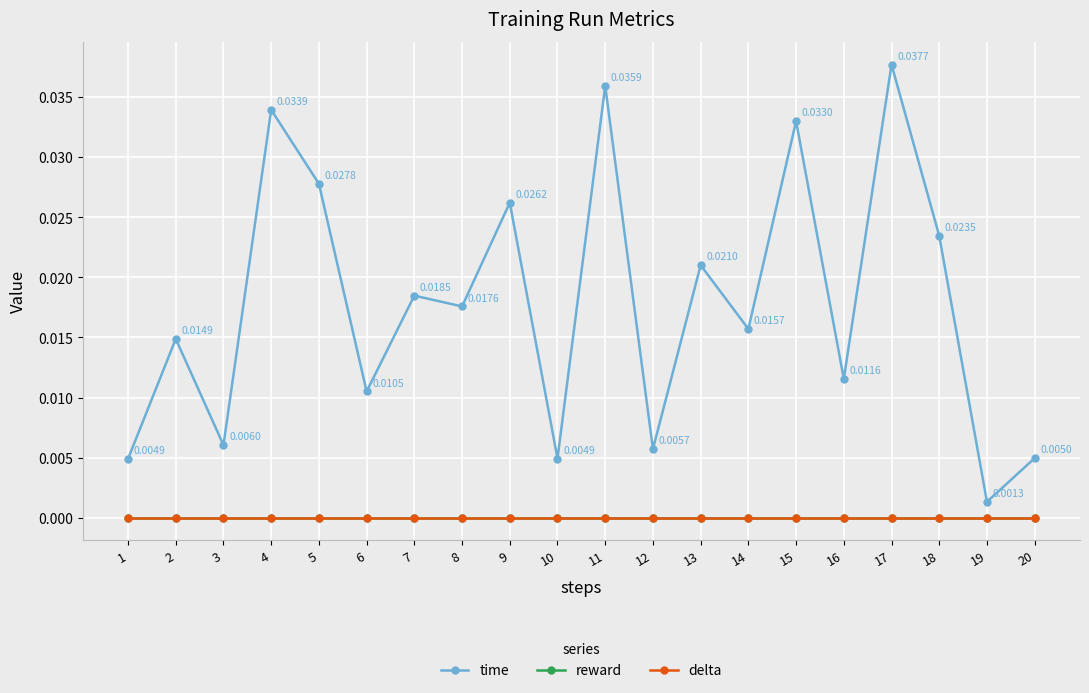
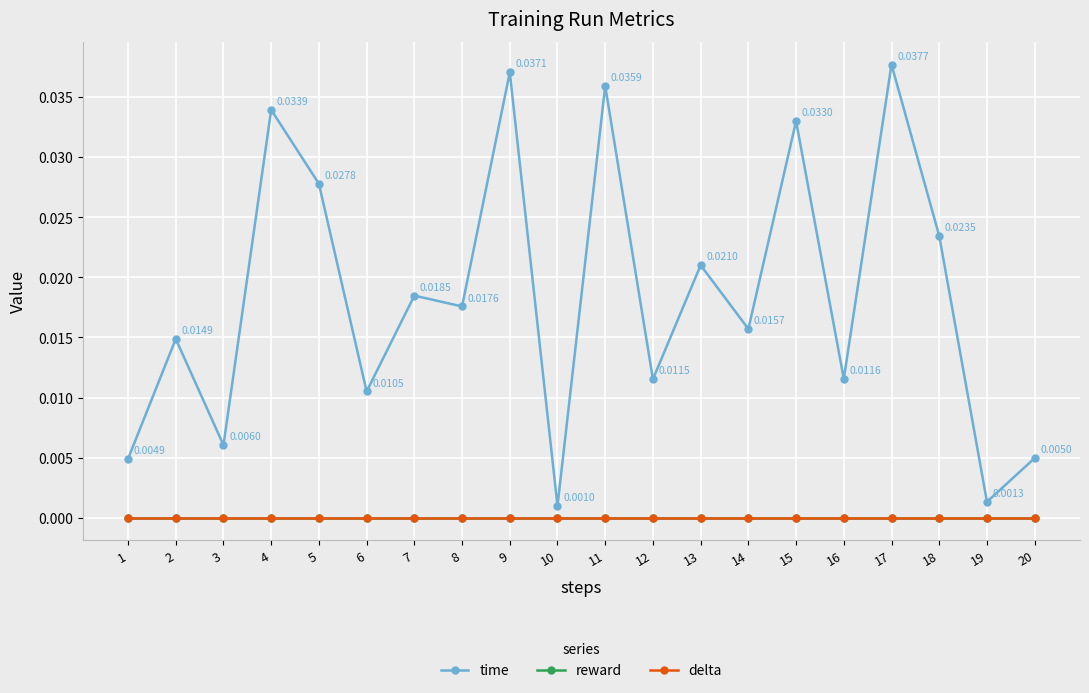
  {
    "time": {
      "1": 0.0049,
      "2": 0.0149,
      "3": 0.0060,
      "4": 0.0339,
      "5": 0.0278,
      "6": 0.0105,
      "7": 0.0185,
      "8": 0.0176,
-     "9": 0.0262,
-     "10": 0.0049,
+     "9": 0.0371,
+     "10": 0.0010,
      "11": 0.0359,
-     "12": 0.0057,
+     "12": 0.0115,
      "13": 0.0210,
      "14": 0.0157,
      "15": 0.0330,
      "16": 0.0116,
      "17": 0.0377,
      "18": 0.0235,
      "19": 0.0013,
      "20": 0.0050
    },
    "delta": {
      "1": 0.0000,
      "2": 0.0000,
      "3": 0.0000,
      "4": 0.0000,
      "5": 0.0000,
      "6": 0.0000,
      "7": 0.0000,
      "8": 0.0000,
      "9": 0.0000,
      "10": 0.0000,
      "11": 0.0000,
      "12": 0.0000,
      "13": 0.0000,
      "14": 0.0000,
      "15": 0.0000,
      "16": 0.0000,
      "17": 0.0000,
      "18": 0.0000,
      "19": 0.0000,
      "20": 0.0000
    }
  }
